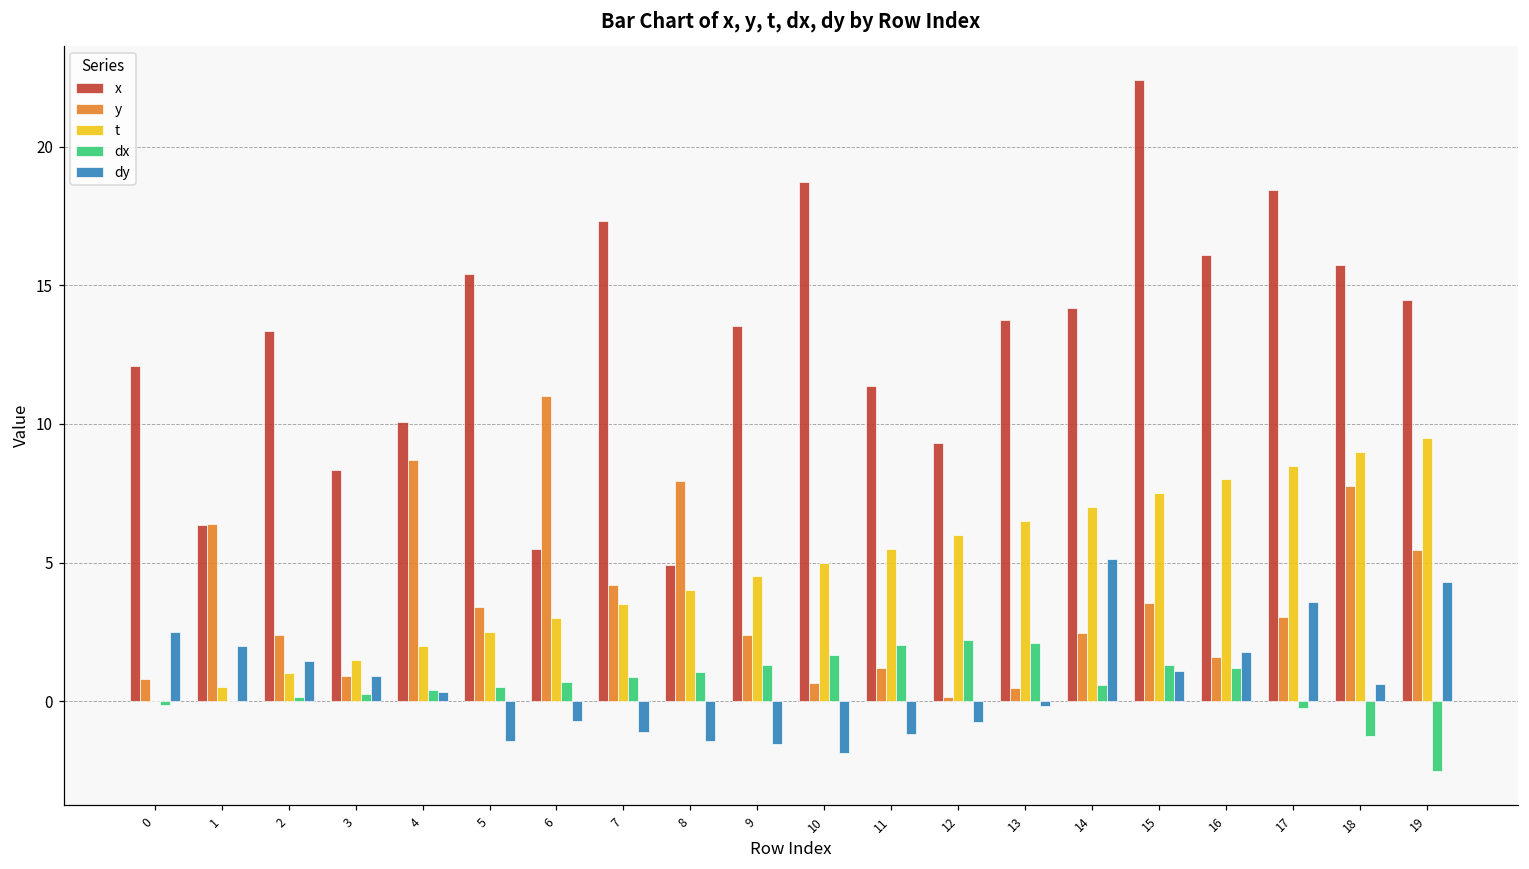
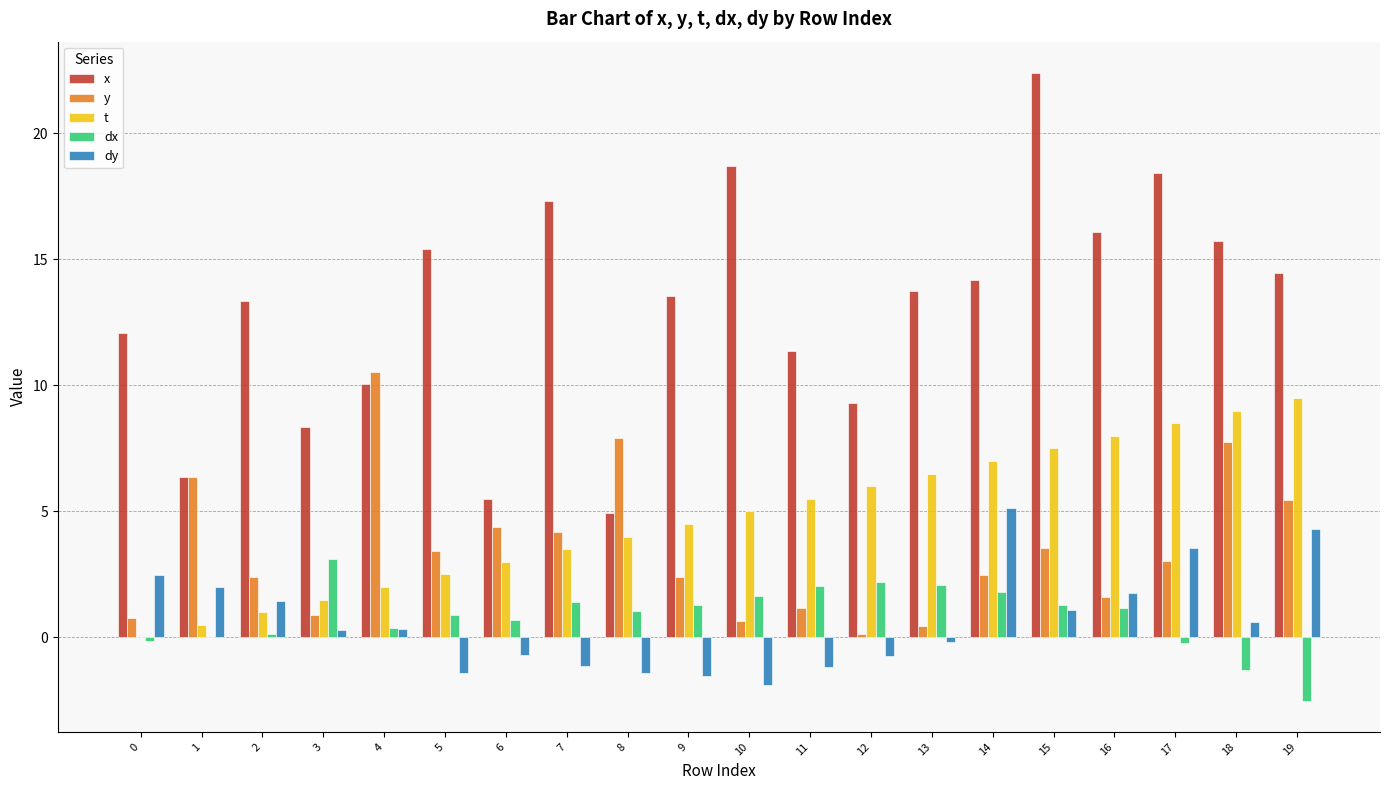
  {
    "x": {
      "0": 12.1,
      "1": 6.4,
      "2": 13.3,
      "3": 8.3,
      "4": 10.1,
      "5": 15.4,
      "6": 5.5,
      "7": 17.3,
      "8": 4.9,
      "9": 13.5,
      "10": 18.7,
      "11": 11.4,
      "12": 9.3,
      "13": 13.7,
      "14": 14.2,
      "15": 22.4,
      "16": 16.1,
      "17": 18.4,
      "18": 15.7,
      "19": 14.5
    },
    "y": {
      "0": 0.8,
      "1": 6.4,
      "2": 2.4,
      "3": 0.9,
-     "4": 8.7,
+     "4": 10.5,
      "5": 3.4,
-     "6": 11.0,
+     "6": 4.4,
      "7": 4.2,
      "8": 7.9,
      "9": 2.4,
      "10": 0.6,
      "11": 1.2,
      "12": 0.2,
      "13": 0.5,
      "14": 2.5,
      "15": 3.5,
      "16": 1.6,
      "17": 3.0,
      "18": 7.8,
      "19": 5.5
    },
    "t": {
      "0": 0.0,
      "1": 0.5,
      "2": 1.0,
      "3": 1.5,
      "4": 2.0,
      "5": 2.5,
      "6": 3.0,
      "7": 3.5,
      "8": 4.0,
      "9": 4.5,
      "10": 5.0,
      "11": 5.5,
      "12": 6.0,
      "13": 6.5,
      "14": 7.0,
      "15": 7.5,
      "16": 8.0,
      "17": 8.5,
      "18": 9.0,
      "19": 9.5
    },
    "dx": {
      "0": -0.1,
      "2": 0.1,
-     "3": 0.3,
+     "3": 3.1,
      "4": 0.4,
-     "5": 0.5,
+     "5": 0.9,
      "6": 0.7,
-     "7": 0.9,
+     "7": 1.4,
      "8": 1.1,
      "9": 1.3,
      "10": 1.7,
      "11": 2.0,
      "12": 2.2,
      "13": 2.1,
-     "14": 0.6,
+     "14": 1.8,
      "15": 1.3,
      "16": 1.2,
      "17": -0.2,
      "18": -1.3,
      "19": -2.5
    },
    "dy": {
      "0": 2.5,
      "1": 2.0,
      "2": 1.5,
-     "3": 0.9,
+     "3": 0.3,
      "4": 0.3,
      "5": -1.4,
      "6": -0.7,
      "7": -1.1,
      "8": -1.4,
      "9": -1.5,
      "10": -1.9,
      "11": -1.2,
      "12": -0.7,
      "13": -0.2,
      "14": 5.1,
      "15": 1.1,
      "16": 1.8,
      "17": 3.6,
      "18": 0.6,
      "19": 4.3
    }
  }
